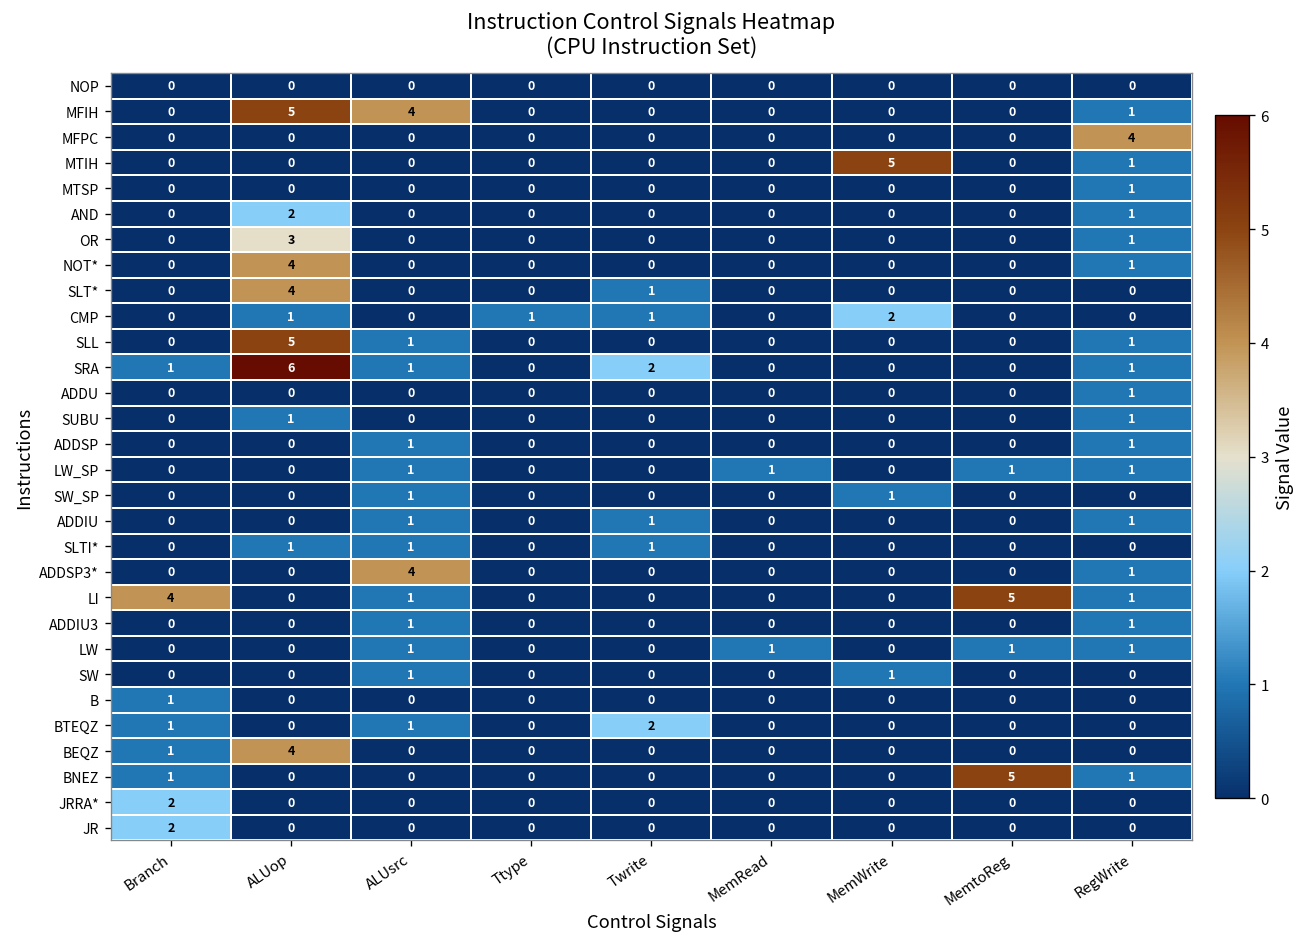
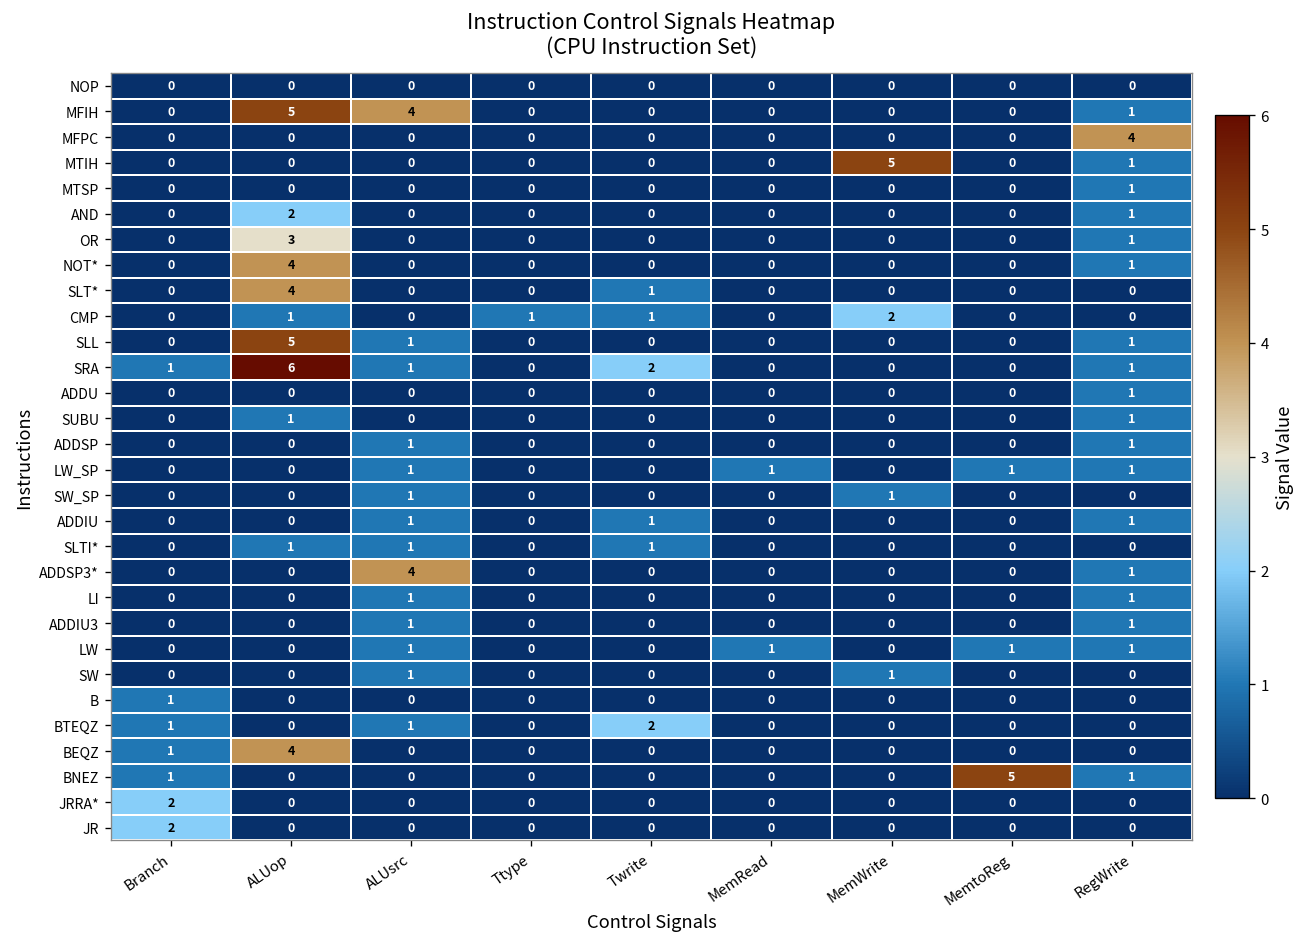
  {
    "LI": {
-     "Branch": 4,
+     "Branch": 0,
      "ALUop": 0,
      "ALUsrc": 1,
      "Ttype": 0,
      "Twrite": 0,
      "MemRead": 0,
      "MemWrite": 0,
-     "MemtoReg": 5,
+     "MemtoReg": 0,
      "RegWrite": 1
    }
  }
